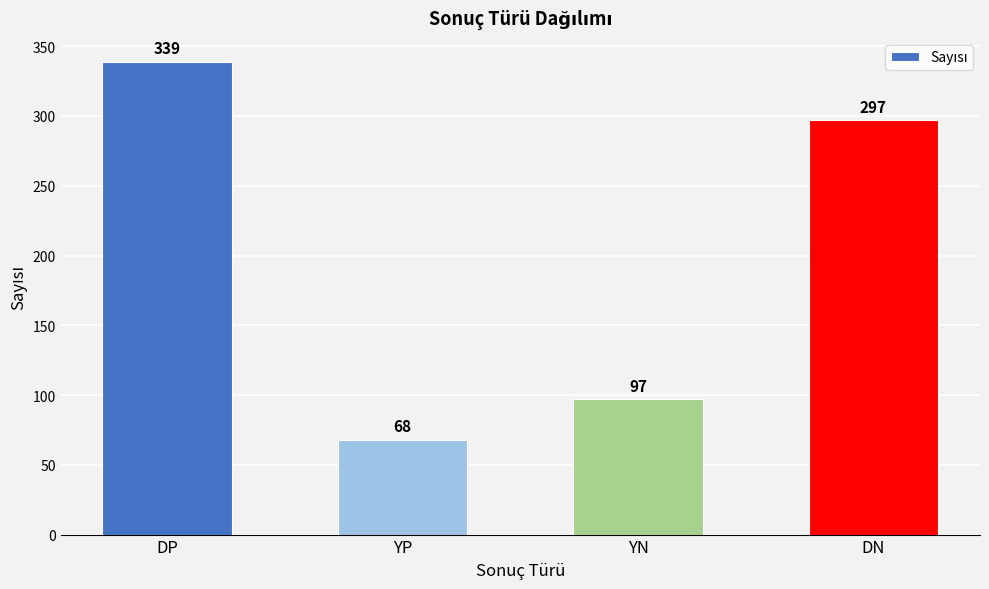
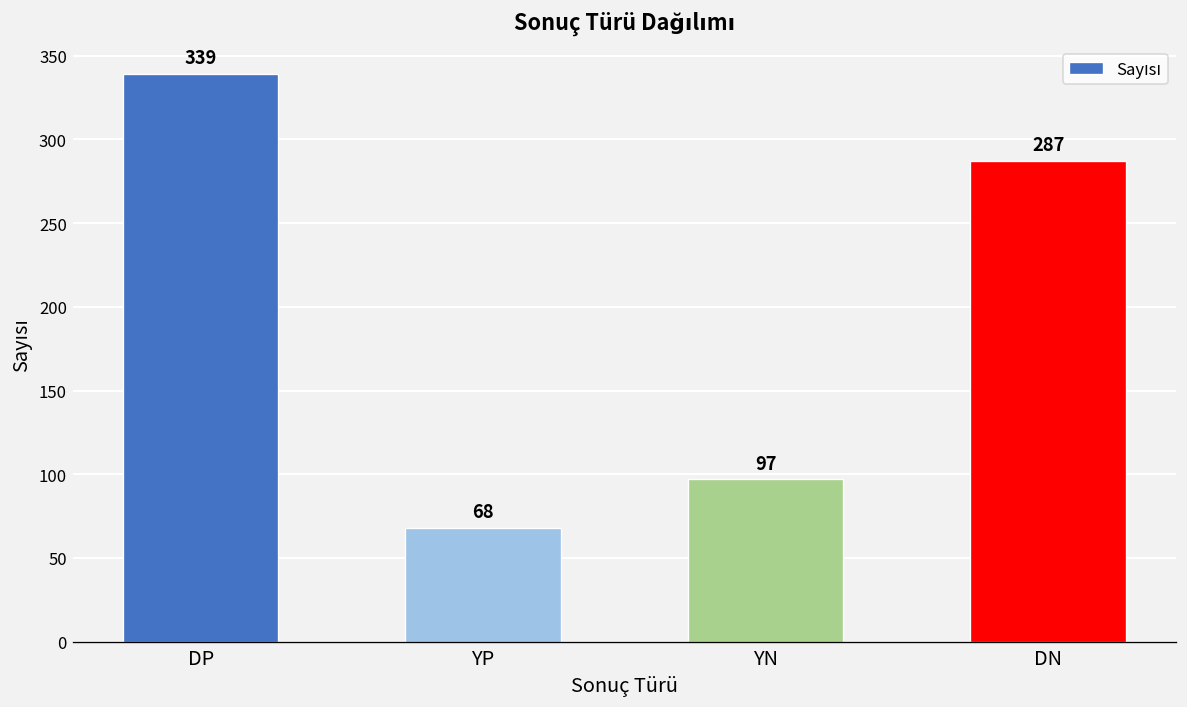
  {
    "DP": 339,
    "YP": 68,
    "YN": 97,
-   "DN": 297
+   "DN": 287
  }
